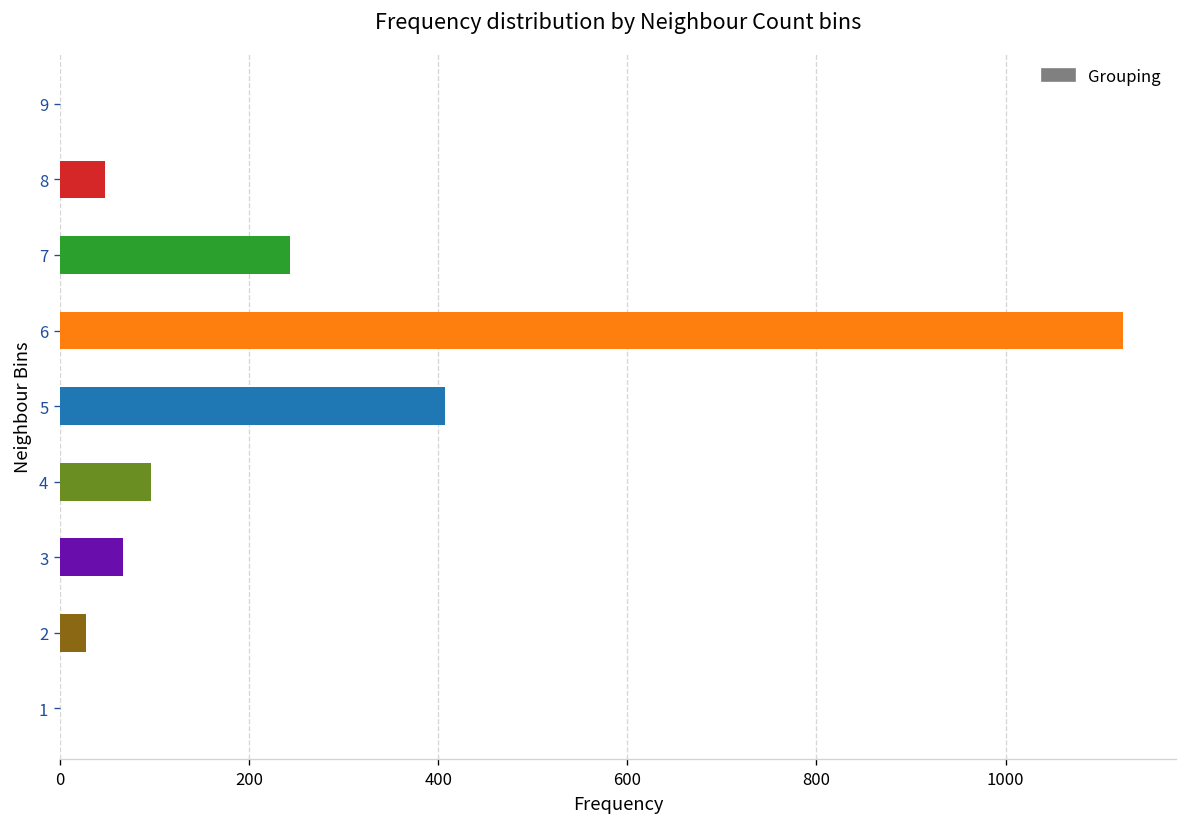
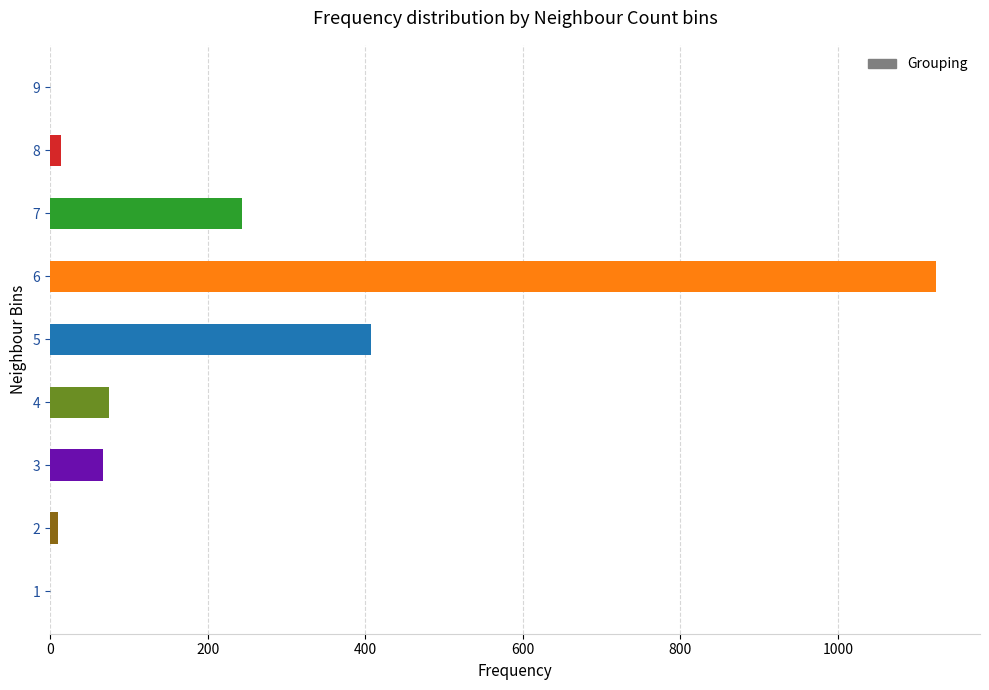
  {
    "9": 0,
-   "8": 50,
+   "8": 10,
    "7": 240,
    "6": 1120,
    "5": 410,
-   "4": 100,
+   "4": 80,
    "3": 70,
-   "2": 30,
+   "2": 10,
    "1": 0
  }
